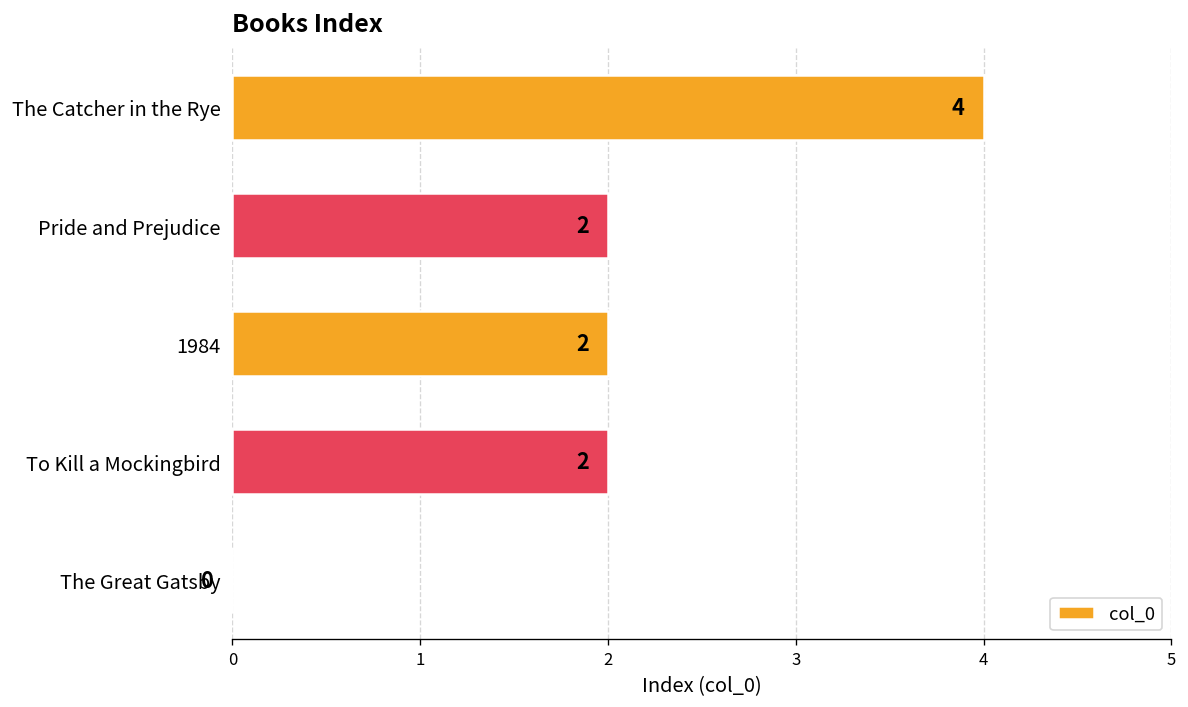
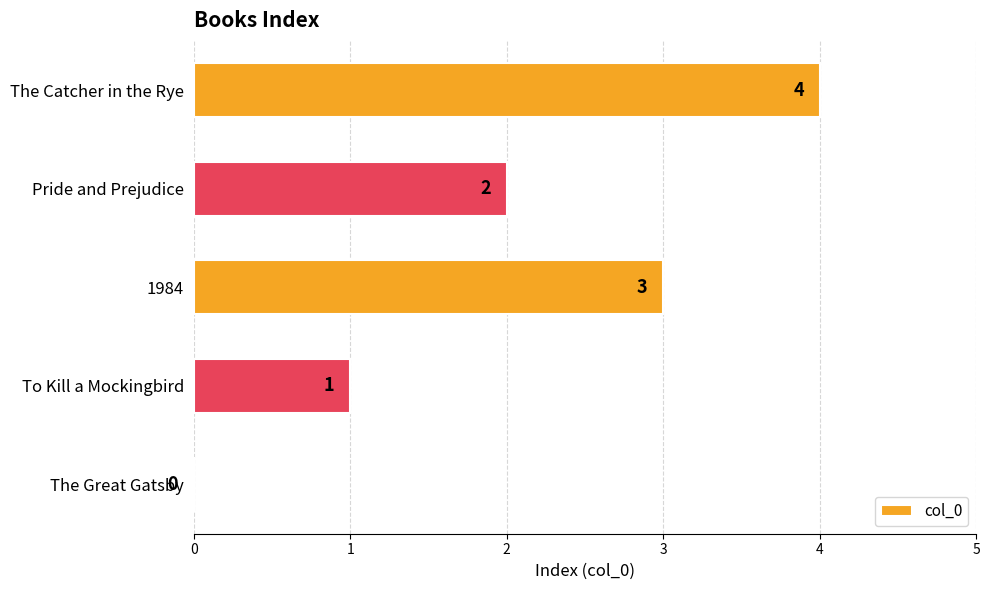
  {
    "The Catcher in the Rye": 4,
    "Pride and Prejudice": 2,
-   "1984": 2,
-   "To Kill a Mockingbird": 2,
+   "1984": 3,
+   "To Kill a Mockingbird": 1,
    "The Great Gatsby": 0
  }
